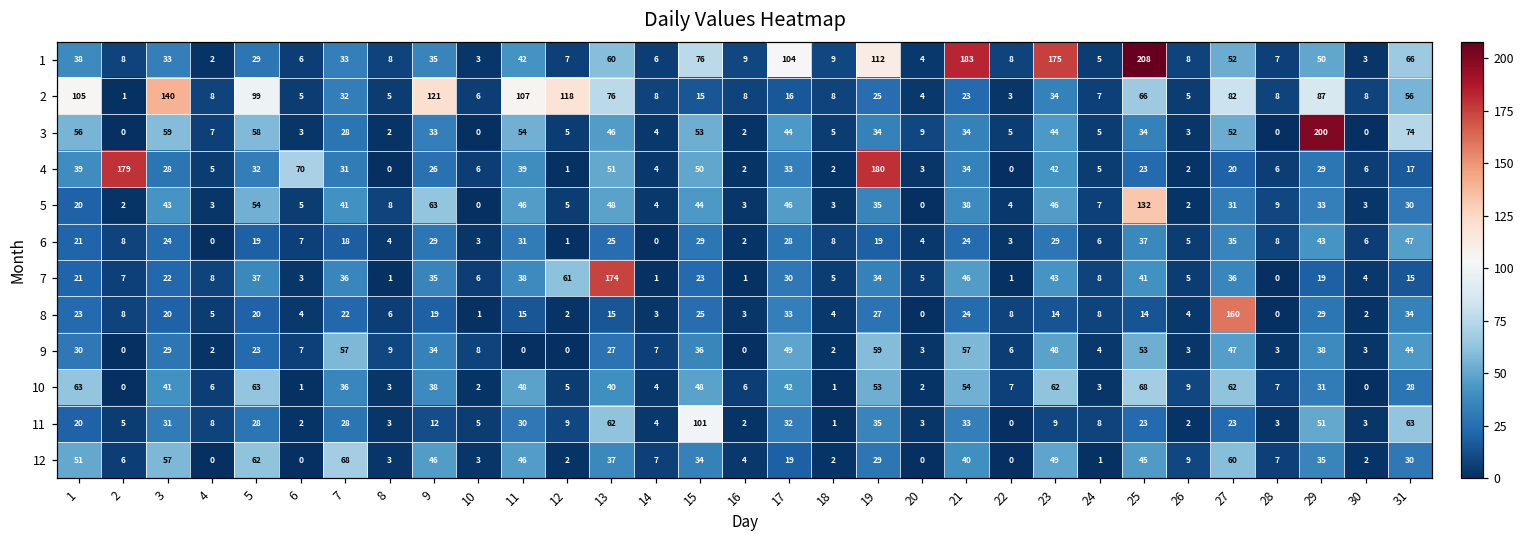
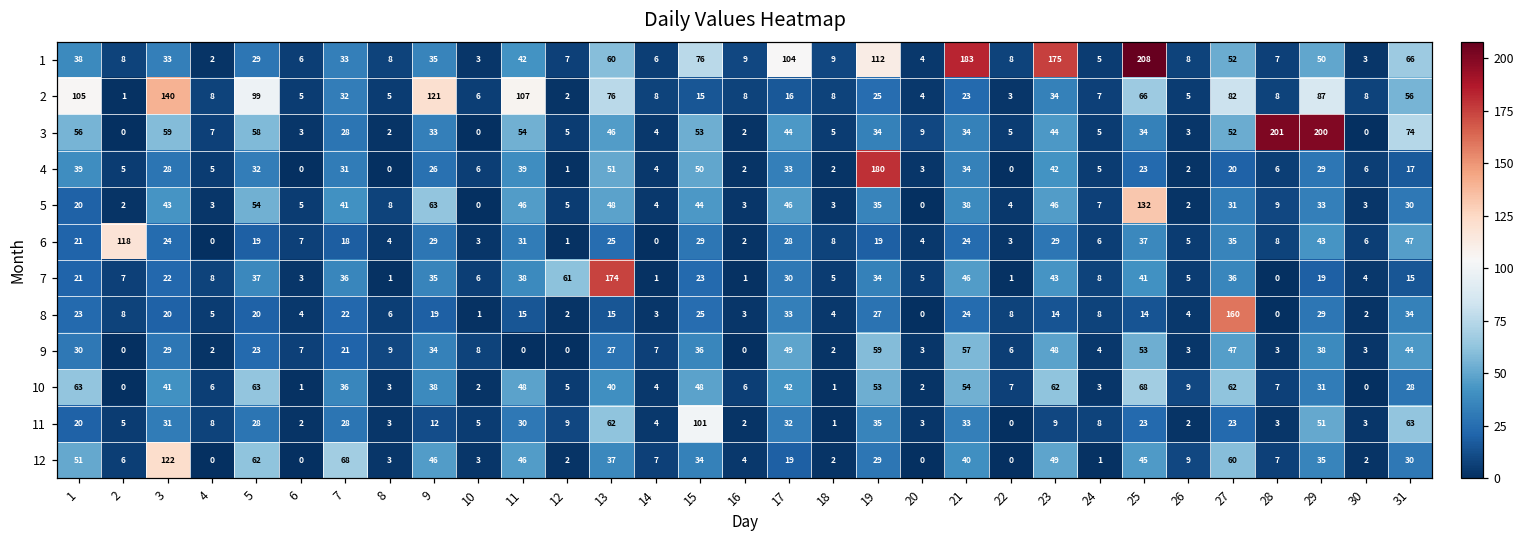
  {
    "2": {
      "1": 105,
      "2": 1,
      "3": 140,
      "4": 8,
      "5": 99,
      "6": 5,
      "7": 32,
      "8": 5,
      "9": 121,
      "10": 6,
      "11": 107,
-     "12": 118,
+     "12": 2,
      "13": 76,
      "14": 8,
      "15": 15,
      "16": 8,
      "17": 16,
      "18": 8,
      "19": 25,
      "20": 4,
      "21": 23,
      "22": 3,
      "23": 34,
      "24": 7,
      "25": 66,
      "26": 5,
      "27": 82,
      "28": 8,
      "29": 87,
      "30": 8,
      "31": 56
    },
    "3": {
      "1": 56,
      "2": 0,
      "3": 59,
      "4": 7,
      "5": 58,
      "6": 3,
      "7": 28,
      "8": 2,
      "9": 33,
      "10": 0,
      "11": 54,
      "12": 5,
      "13": 46,
      "14": 4,
      "15": 53,
      "16": 2,
      "17": 44,
      "18": 5,
      "19": 34,
      "20": 9,
      "21": 34,
      "22": 5,
      "23": 44,
      "24": 5,
      "25": 34,
      "26": 3,
      "27": 52,
-     "28": 0,
+     "28": 201,
      "29": 200,
      "30": 0,
      "31": 74
    },
    "4": {
      "1": 39,
-     "2": 179,
+     "2": 5,
      "3": 28,
      "4": 5,
      "5": 32,
-     "6": 70,
+     "6": 0,
      "7": 31,
      "8": 0,
      "9": 26,
      "10": 6,
      "11": 39,
      "12": 1,
      "13": 51,
      "14": 4,
      "15": 50,
      "16": 2,
      "17": 33,
      "18": 2,
      "19": 180,
      "20": 3,
      "21": 34,
      "22": 0,
      "23": 42,
      "24": 5,
      "25": 23,
      "26": 2,
      "27": 20,
      "28": 6,
      "29": 29,
      "30": 6,
      "31": 17
    },
    "6": {
      "1": 21,
-     "2": 8,
+     "2": 118,
      "3": 24,
      "4": 0,
      "5": 19,
      "6": 7,
      "7": 18,
      "8": 4,
      "9": 29,
      "10": 3,
      "11": 31,
      "12": 1,
      "13": 25,
      "14": 0,
      "15": 29,
      "16": 2,
      "17": 28,
      "18": 8,
      "19": 19,
      "20": 4,
      "21": 24,
      "22": 3,
      "23": 29,
      "24": 6,
      "25": 37,
      "26": 5,
      "27": 35,
      "28": 8,
      "29": 43,
      "30": 6,
      "31": 47
    },
    "9": {
      "1": 30,
      "2": 0,
      "3": 29,
      "4": 2,
      "5": 23,
      "6": 7,
-     "7": 57,
+     "7": 21,
      "8": 9,
      "9": 34,
      "10": 8,
      "11": 0,
      "12": 0,
      "13": 27,
      "14": 7,
      "15": 36,
      "16": 0,
      "17": 49,
      "18": 2,
      "19": 59,
      "20": 3,
      "21": 57,
      "22": 6,
      "23": 48,
      "24": 4,
      "25": 53,
      "26": 3,
      "27": 47,
      "28": 3,
      "29": 38,
      "30": 3,
      "31": 44
    },
    "12": {
      "1": 51,
      "2": 6,
-     "3": 57,
+     "3": 122,
      "4": 0,
      "5": 62,
      "6": 0,
      "7": 68,
      "8": 3,
      "9": 46,
      "10": 3,
      "11": 46,
      "12": 2,
      "13": 37,
      "14": 7,
      "15": 34,
      "16": 4,
      "17": 19,
      "18": 2,
      "19": 29,
      "20": 0,
      "21": 40,
      "22": 0,
      "23": 49,
      "24": 1,
      "25": 45,
      "26": 9,
      "27": 60,
      "28": 7,
      "29": 35,
      "30": 2,
      "31": 30
    }
  }
